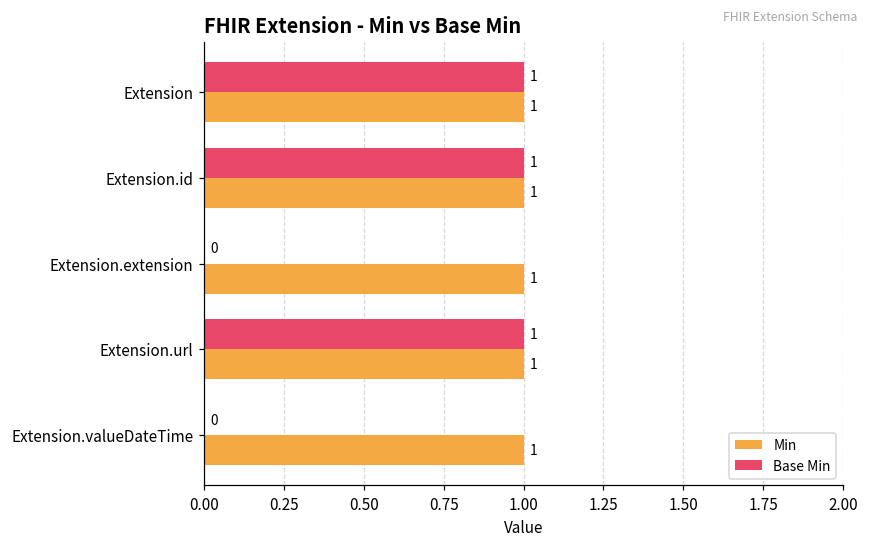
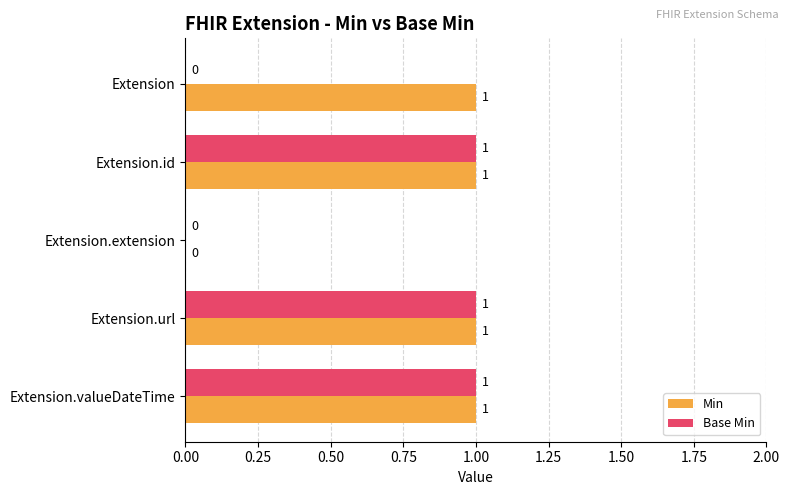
  {
    "Min": {
      "Extension": 1,
      "Extension.id": 1,
-     "Extension.extension": 1,
+     "Extension.extension": 0,
      "Extension.url": 1,
      "Extension.valueDateTime": 1
    },
    "Base Min": {
-     "Extension": 1,
+     "Extension": 0,
      "Extension.id": 1,
      "Extension.extension": 0,
      "Extension.url": 1,
-     "Extension.valueDateTime": 0
+     "Extension.valueDateTime": 1
    }
  }
